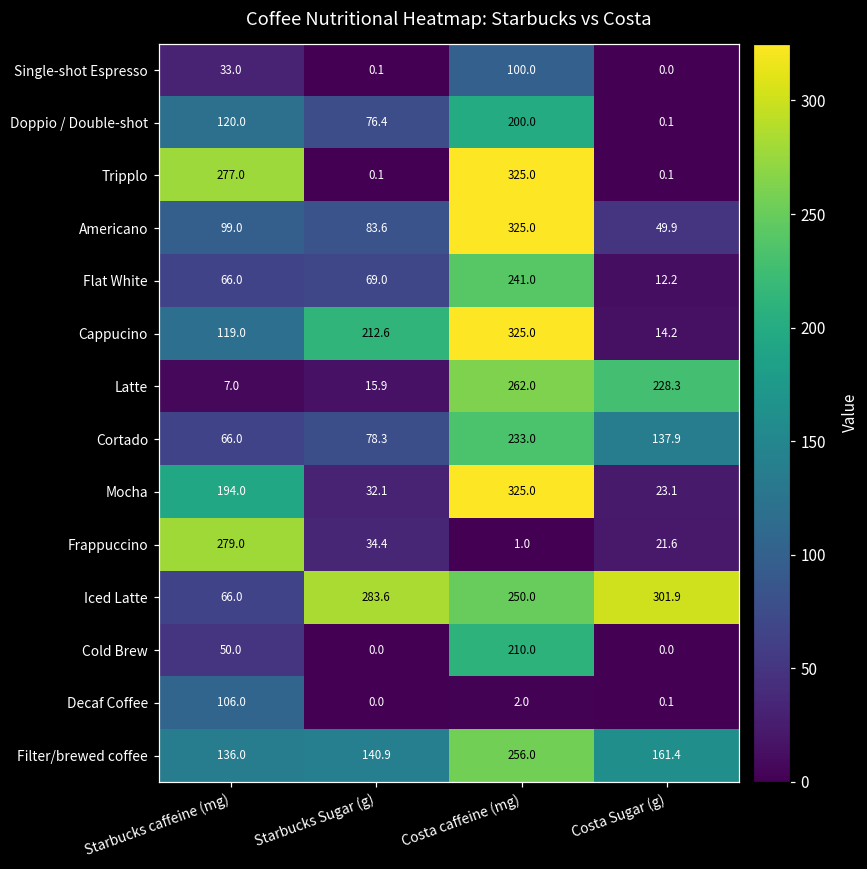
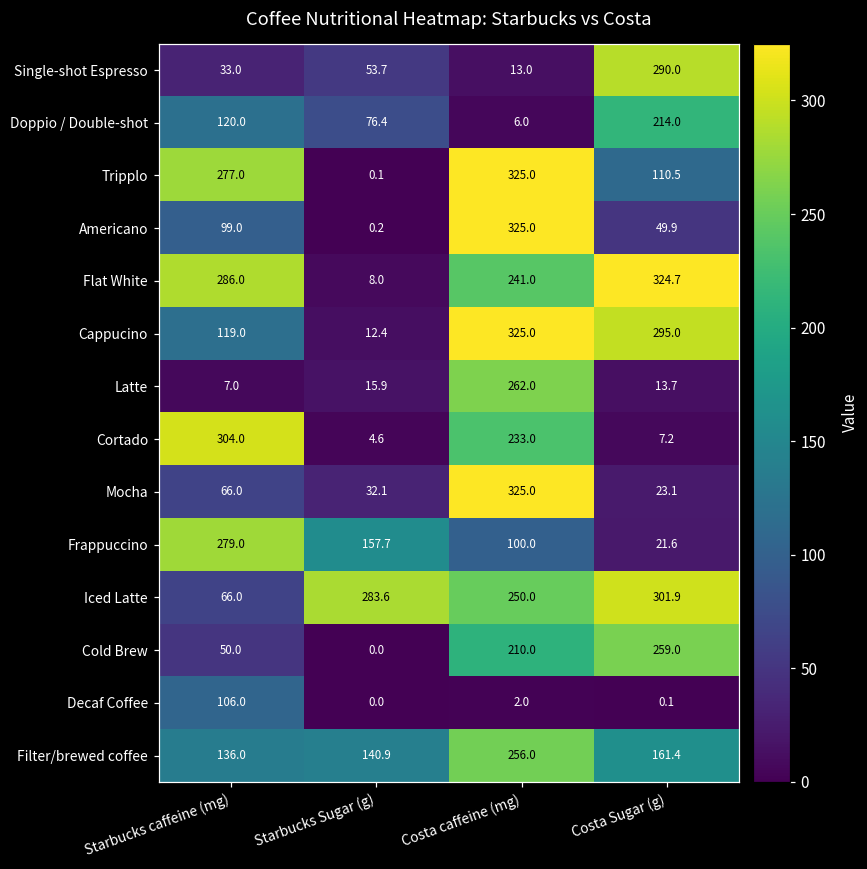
  {
    "Single-shot Espresso": {
      "Starbucks caffeine (mg)": 33.0,
-     "Starbucks Sugar (g)": 0.1,
-     "Costa caffeine (mg)": 100.0,
-     "Costa Sugar (g)": 0.0
+     "Starbucks Sugar (g)": 53.7,
+     "Costa caffeine (mg)": 13.0,
+     "Costa Sugar (g)": 290.0
    },
    "Doppio / Double-shot": {
      "Starbucks caffeine (mg)": 120.0,
      "Starbucks Sugar (g)": 76.4,
-     "Costa caffeine (mg)": 200.0,
-     "Costa Sugar (g)": 0.1
+     "Costa caffeine (mg)": 6.0,
+     "Costa Sugar (g)": 214.0
    },
    "Tripplo": {
      "Starbucks caffeine (mg)": 277.0,
      "Starbucks Sugar (g)": 0.1,
      "Costa caffeine (mg)": 325.0,
-     "Costa Sugar (g)": 0.1
+     "Costa Sugar (g)": 110.5
    },
    "Americano": {
      "Starbucks caffeine (mg)": 99.0,
-     "Starbucks Sugar (g)": 83.6,
+     "Starbucks Sugar (g)": 0.2,
      "Costa caffeine (mg)": 325.0,
      "Costa Sugar (g)": 49.9
    },
    "Flat White": {
-     "Starbucks caffeine (mg)": 66.0,
-     "Starbucks Sugar (g)": 69.0,
+     "Starbucks caffeine (mg)": 286.0,
+     "Starbucks Sugar (g)": 8.0,
      "Costa caffeine (mg)": 241.0,
-     "Costa Sugar (g)": 12.2
+     "Costa Sugar (g)": 324.7
    },
    "Cappucino": {
      "Starbucks caffeine (mg)": 119.0,
-     "Starbucks Sugar (g)": 212.6,
+     "Starbucks Sugar (g)": 12.4,
      "Costa caffeine (mg)": 325.0,
-     "Costa Sugar (g)": 14.2
+     "Costa Sugar (g)": 295.0
    },
    "Latte": {
      "Starbucks caffeine (mg)": 7.0,
      "Starbucks Sugar (g)": 15.9,
      "Costa caffeine (mg)": 262.0,
-     "Costa Sugar (g)": 228.3
+     "Costa Sugar (g)": 13.7
    },
    "Cortado": {
-     "Starbucks caffeine (mg)": 66.0,
-     "Starbucks Sugar (g)": 78.3,
+     "Starbucks caffeine (mg)": 304.0,
+     "Starbucks Sugar (g)": 4.6,
      "Costa caffeine (mg)": 233.0,
-     "Costa Sugar (g)": 137.9
+     "Costa Sugar (g)": 7.2
    },
    "Mocha": {
-     "Starbucks caffeine (mg)": 194.0,
+     "Starbucks caffeine (mg)": 66.0,
      "Starbucks Sugar (g)": 32.1,
      "Costa caffeine (mg)": 325.0,
      "Costa Sugar (g)": 23.1
    },
    "Frappuccino": {
      "Starbucks caffeine (mg)": 279.0,
-     "Starbucks Sugar (g)": 34.4,
-     "Costa caffeine (mg)": 1.0,
+     "Starbucks Sugar (g)": 157.7,
+     "Costa caffeine (mg)": 100.0,
      "Costa Sugar (g)": 21.6
    },
    "Iced Latte": {
      "Starbucks caffeine (mg)": 66.0,
      "Starbucks Sugar (g)": 283.6,
      "Costa caffeine (mg)": 250.0,
      "Costa Sugar (g)": 301.9
    },
    "Cold Brew": {
      "Starbucks caffeine (mg)": 50.0,
      "Starbucks Sugar (g)": 0.0,
      "Costa caffeine (mg)": 210.0,
-     "Costa Sugar (g)": 0.0
+     "Costa Sugar (g)": 259.0
    },
    "Decaf Coffee": {
      "Starbucks caffeine (mg)": 106.0,
      "Starbucks Sugar (g)": 0.0,
      "Costa caffeine (mg)": 2.0,
      "Costa Sugar (g)": 0.1
    },
    "Filter/brewed coffee": {
      "Starbucks caffeine (mg)": 136.0,
      "Starbucks Sugar (g)": 140.9,
      "Costa caffeine (mg)": 256.0,
      "Costa Sugar (g)": 161.4
    }
  }
